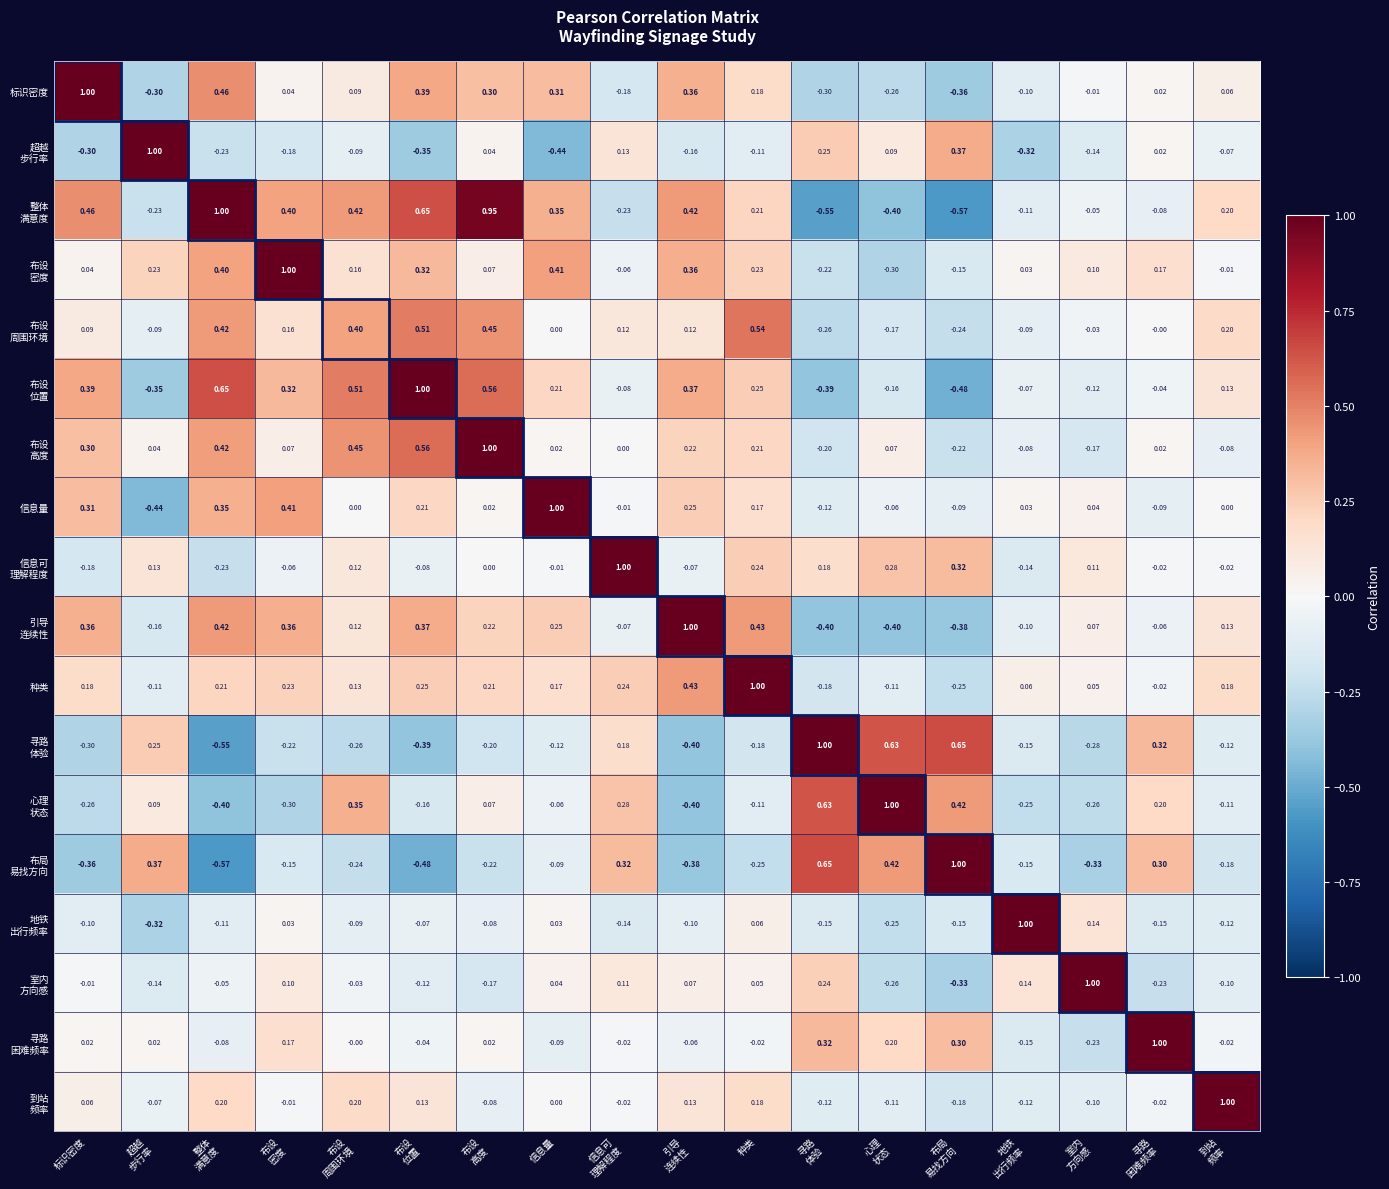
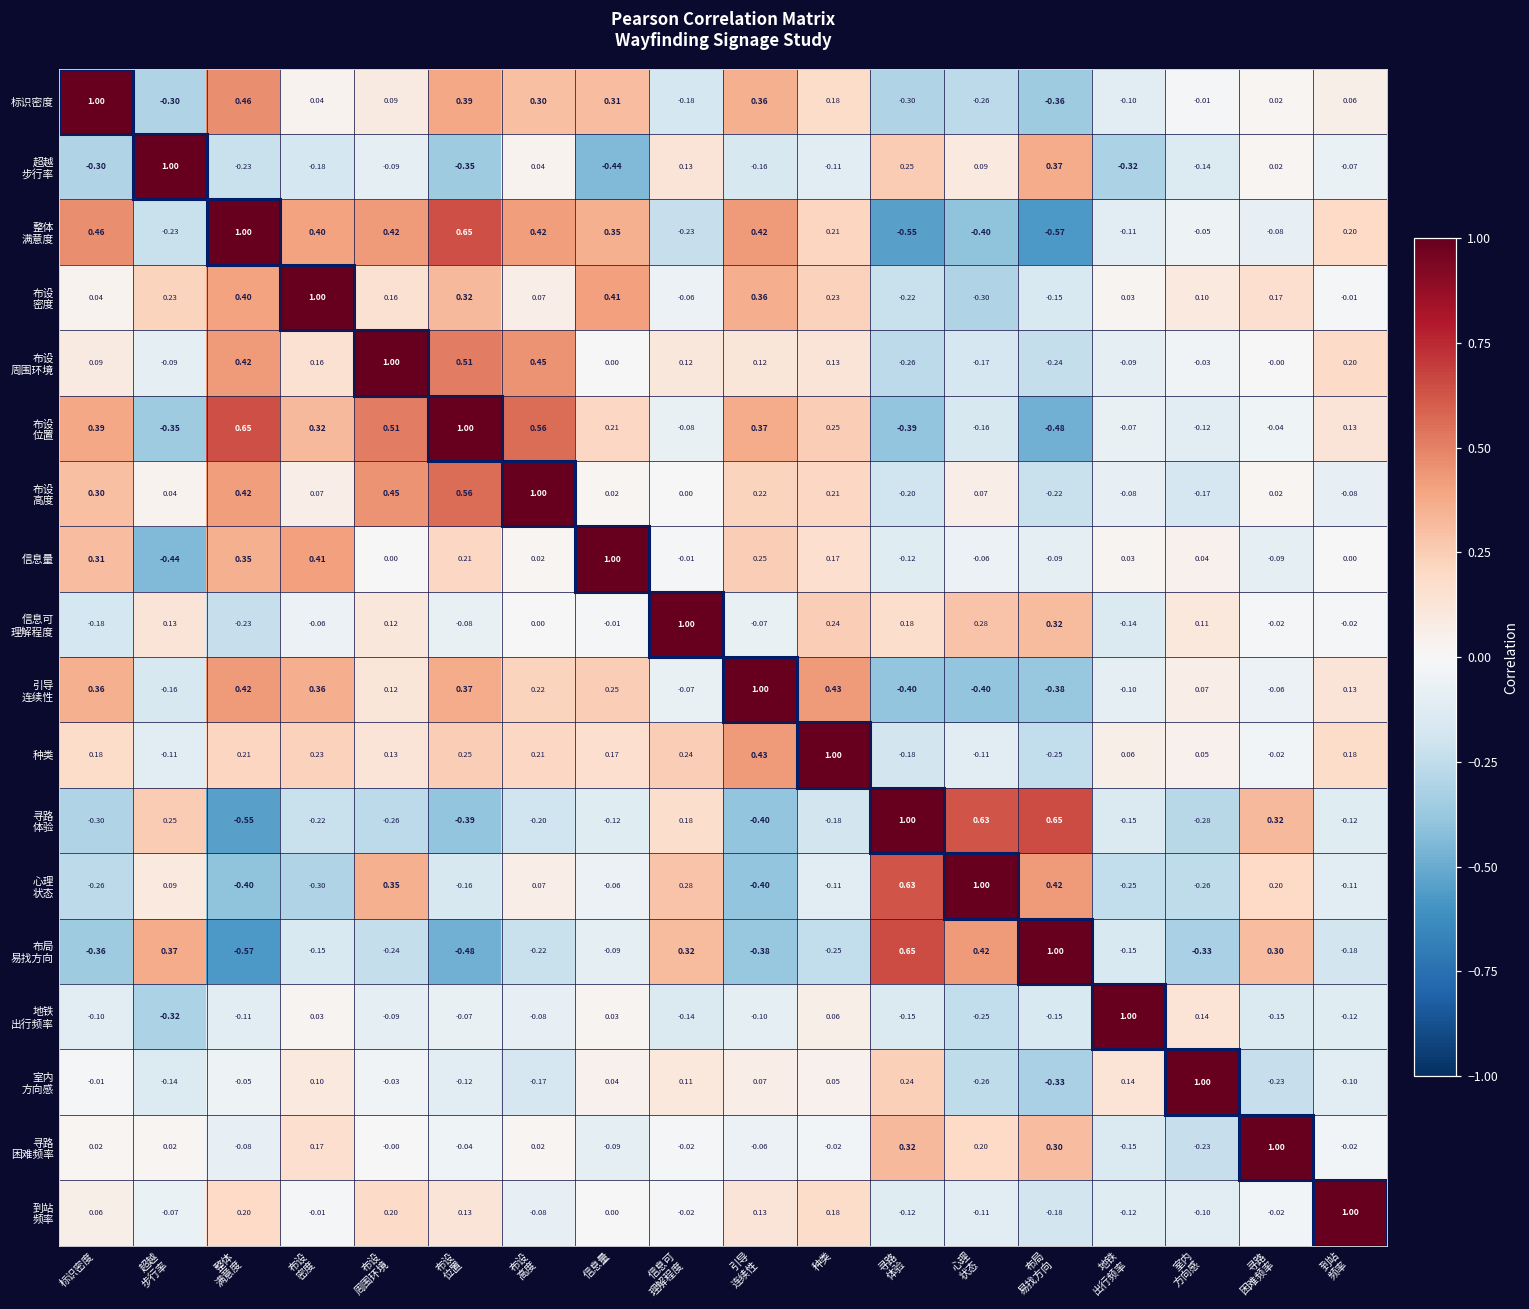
  {
    "整体 满意度": {
      "标识密度": 0.46,
      "超越 步行率": -0.23,
      "整体 满意度": 1.00,
      "布设 密度": 0.40,
      "布设 周围环境": 0.42,
      "布设 位置": 0.65,
-     "布设 高度": 0.95,
+     "布设 高度": 0.42,
      "信息量": 0.35,
      "信息可 理解程度": -0.23,
      "引导 连续性": 0.42,
      "种类": 0.21,
      "寻路 体验": -0.55,
      "心理 状态": -0.40,
      "布局 易找方向": -0.57,
      "地铁 出行频率": -0.11,
      "室内 方向感": -0.05,
      "寻路 困难频率": -0.08,
      "到站 频率": 0.20
    },
    "布设 周围环境": {
      "标识密度": 0.09,
      "超越 步行率": -0.09,
      "整体 满意度": 0.42,
      "布设 密度": 0.16,
-     "布设 周围环境": 0.40,
+     "布设 周围环境": 1.00,
      "布设 位置": 0.51,
      "布设 高度": 0.45,
      "信息量": 0.00,
      "信息可 理解程度": 0.12,
      "引导 连续性": 0.12,
-     "种类": 0.54,
+     "种类": 0.13,
      "寻路 体验": -0.26,
      "心理 状态": -0.17,
      "布局 易找方向": -0.24,
      "地铁 出行频率": -0.09,
      "室内 方向感": -0.03,
      "寻路 困难频率": -0.00,
      "到站 频率": 0.20
    }
  }
